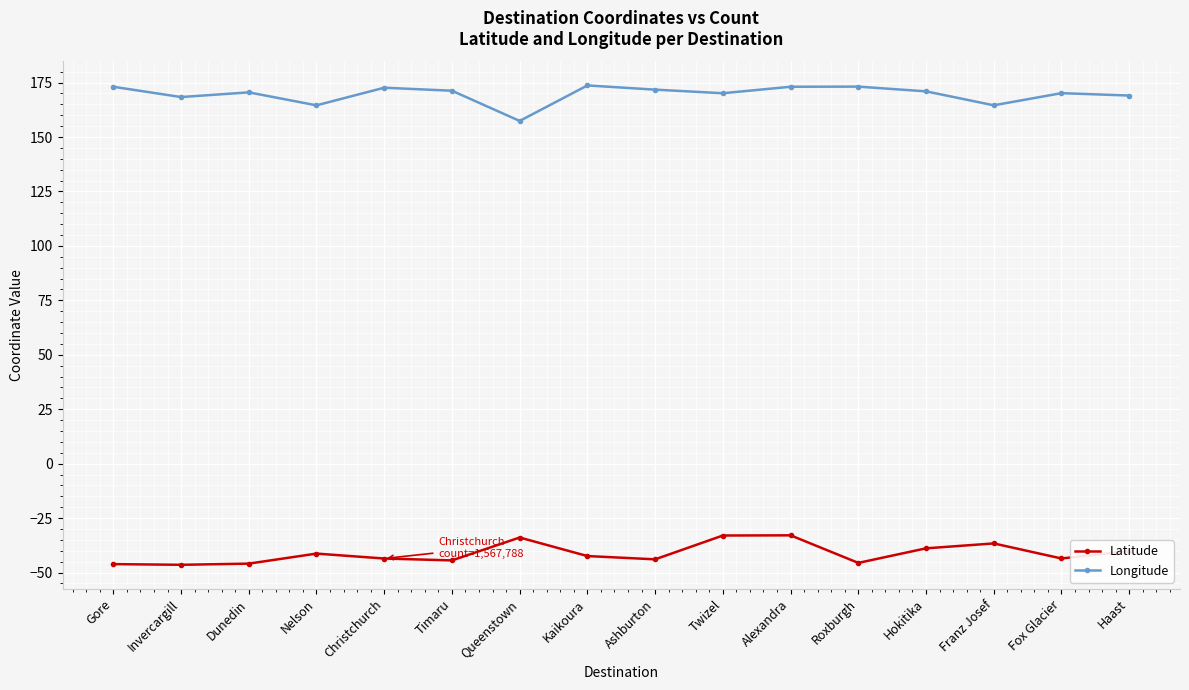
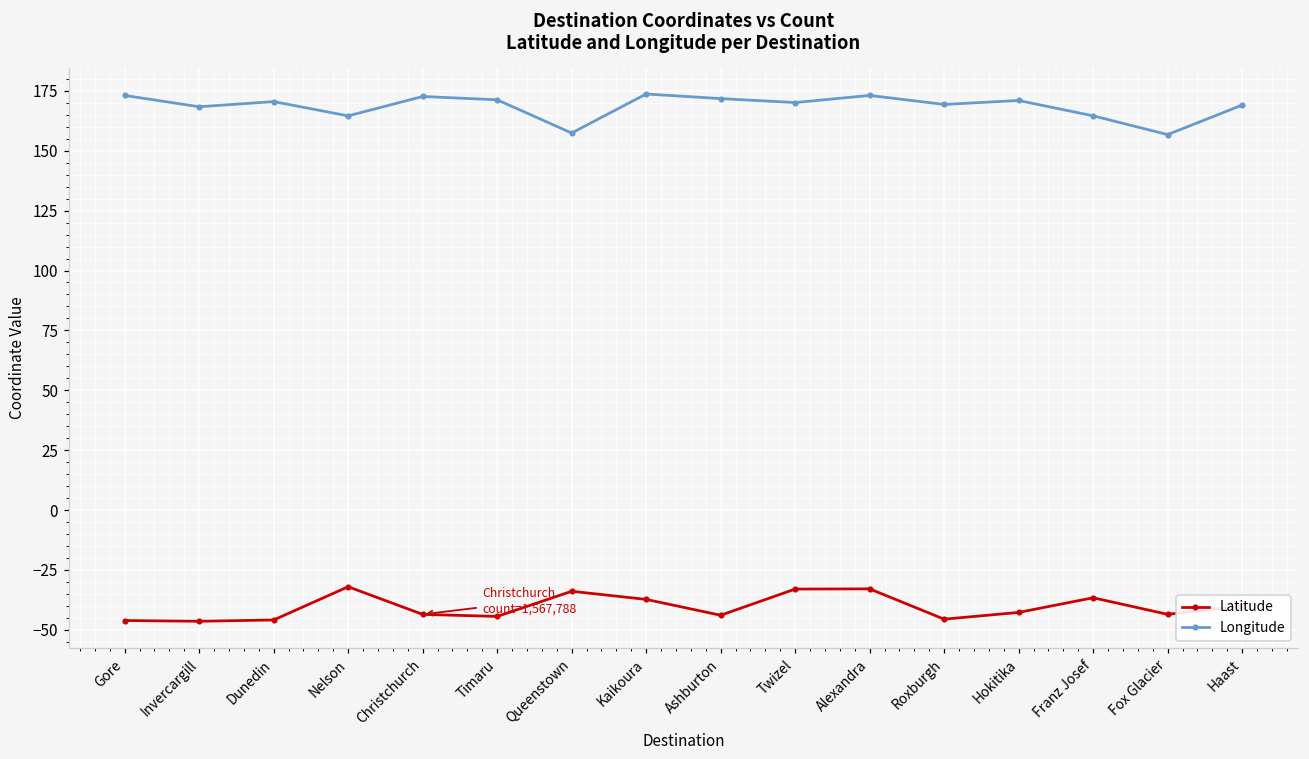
  {
    "Latitude": {
      "Gore": -46,
      "Invercargill": -46,
      "Dunedin": -46,
-     "Nelson": -41,
+     "Nelson": -32,
      "Christchurch": -44,
      "Timaru": -44,
-     "Kaikoura": -42,
+     "Kaikoura": -37,
      "Ashburton": -44,
      "Twizel": -33,
      "Alexandra": -33,
      "Roxburgh": -46,
-     "Hokitika": -39,
+     "Hokitika": -43,
      "Franz Josef": -37,
      "Fox Glacier": -44
    },
    "Longitude": {
      "Gore": 173,
      "Invercargill": 168,
      "Dunedin": 171,
      "Nelson": 165,
      "Christchurch": 173,
      "Timaru": 171,
      "Queenstown": 157,
      "Kaikoura": 174,
      "Ashburton": 172,
      "Twizel": 170,
      "Alexandra": 173,
-     "Roxburgh": 173,
+     "Roxburgh": 169,
      "Hokitika": 171,
      "Franz Josef": 165,
-     "Fox Glacier": 170,
+     "Fox Glacier": 157,
      "Haast": 169
    }
  }
